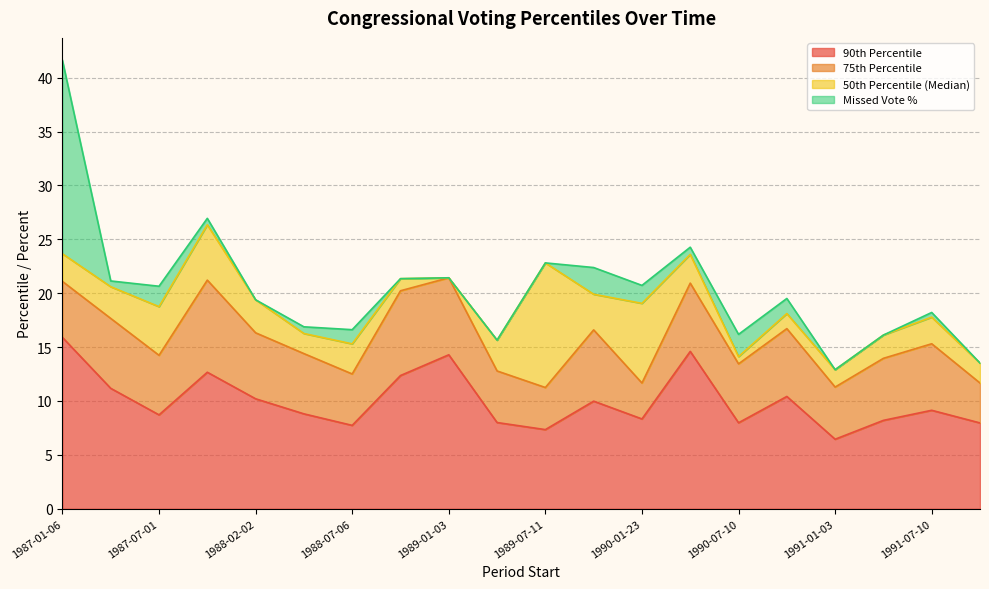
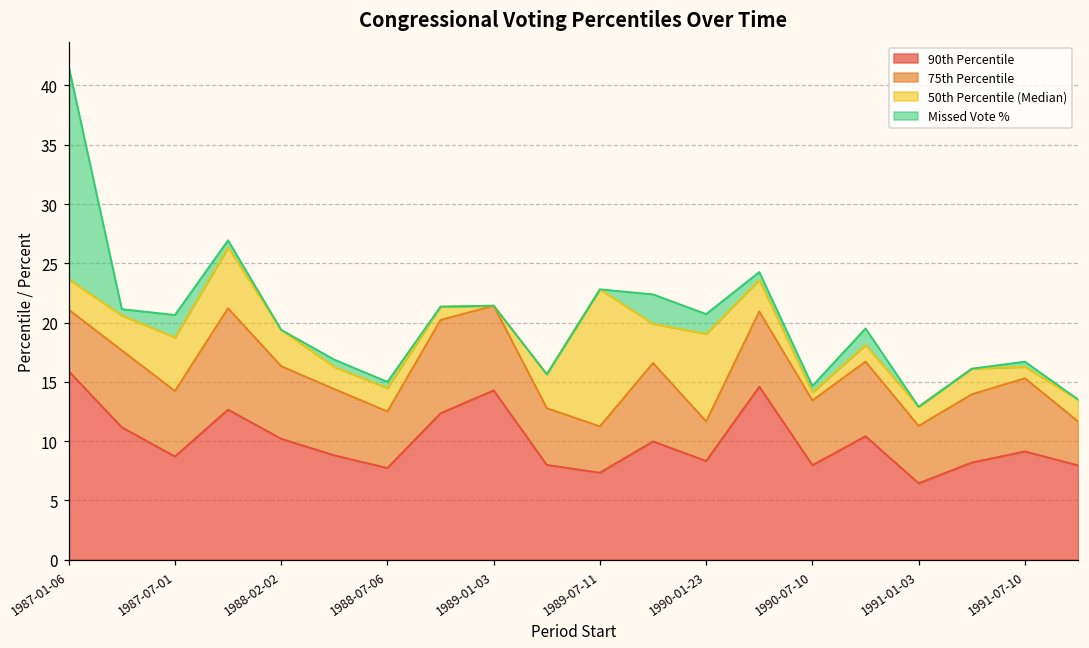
  {
    "50th Percentile (Median)": {
      "1987-01-06": 2.6,
      "1987-07-01": 4.5,
-     "1988-07-06": 2.8,
+     "1988-07-06": 2.0,
      "1990-01-23": 7.4,
      "1990-07-10": 0.7,
-     "1991-07-10": 2.5
+     "1991-07-10": 1.0
    },
    "Missed Vote %": {
      "1987-01-06": 17.9,
      "1987-07-01": 1.9,
-     "1988-07-06": 1.3,
+     "1988-07-06": 0.5,
      "1990-01-23": 1.7,
-     "1990-07-10": 2.1,
+     "1990-07-10": 0.5,
      "1991-07-10": 0.4
    }
  }
